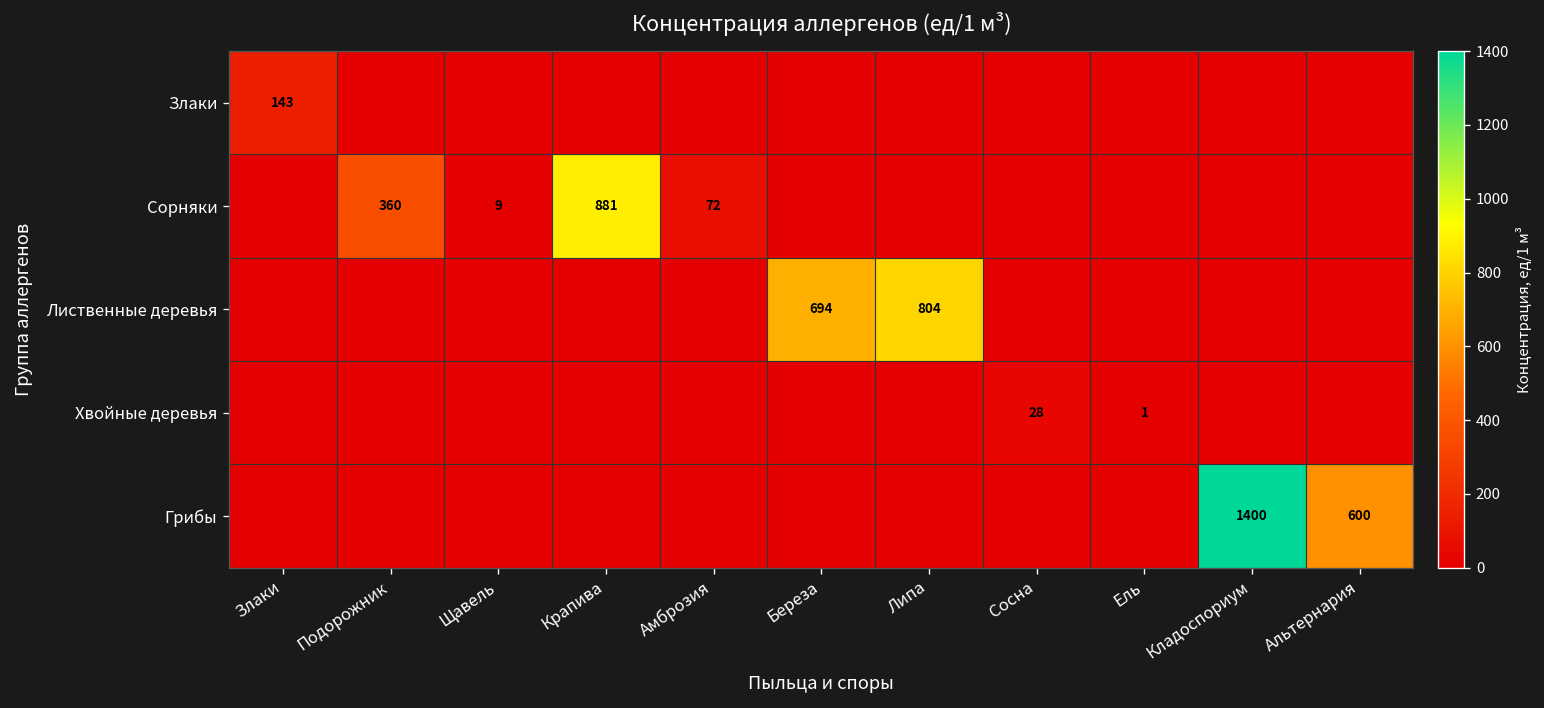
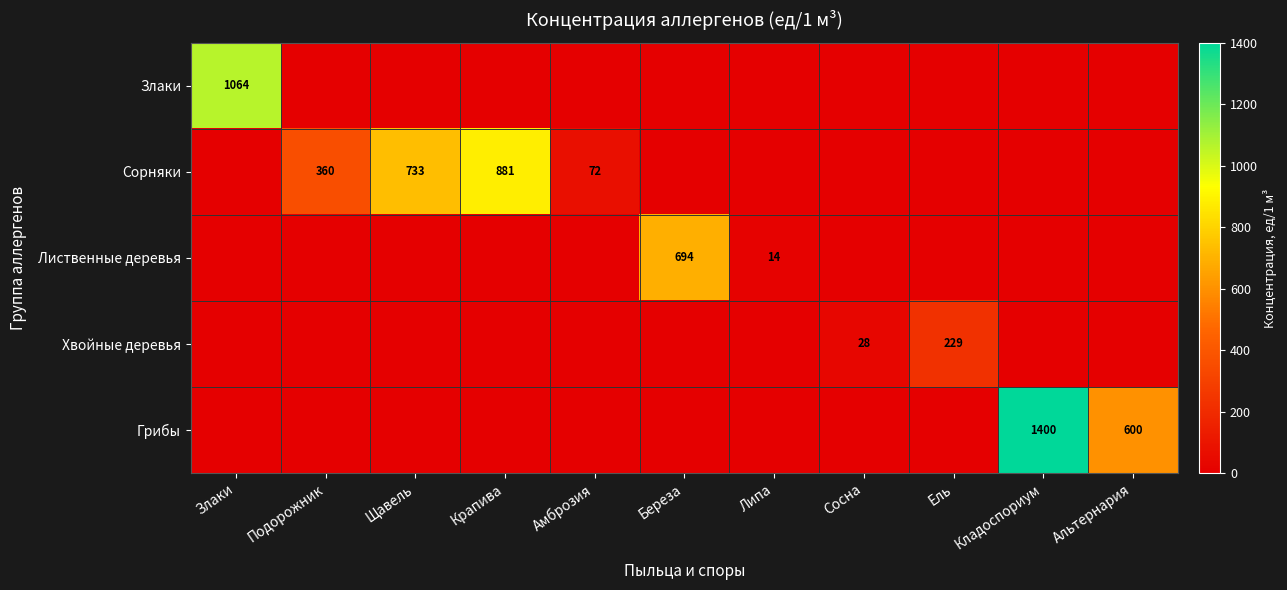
  {
    "Злаки": {
-     "Злаки": 143
+     "Злаки": 1064
    },
    "Сорняки": {
      "Подорожник": 360,
-     "Щавель": 9,
+     "Щавель": 733,
      "Крапива": 881,
      "Амброзия": 72
    },
    "Лиственные деревья": {
      "Береза": 694,
-     "Липа": 804
+     "Липа": 14
    },
    "Хвойные деревья": {
      "Сосна": 28,
-     "Ель": 1
+     "Ель": 229
    },
    "Грибы": {
      "Кладоспориум": 1400,
      "Альтернария": 600
    }
  }
